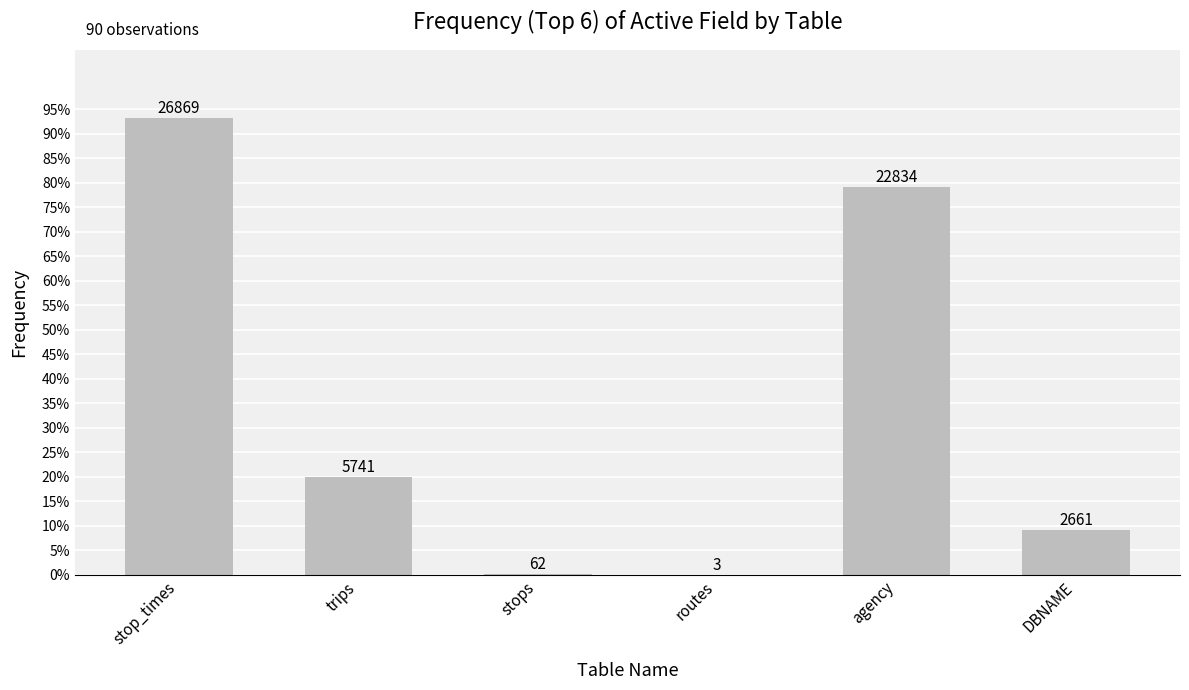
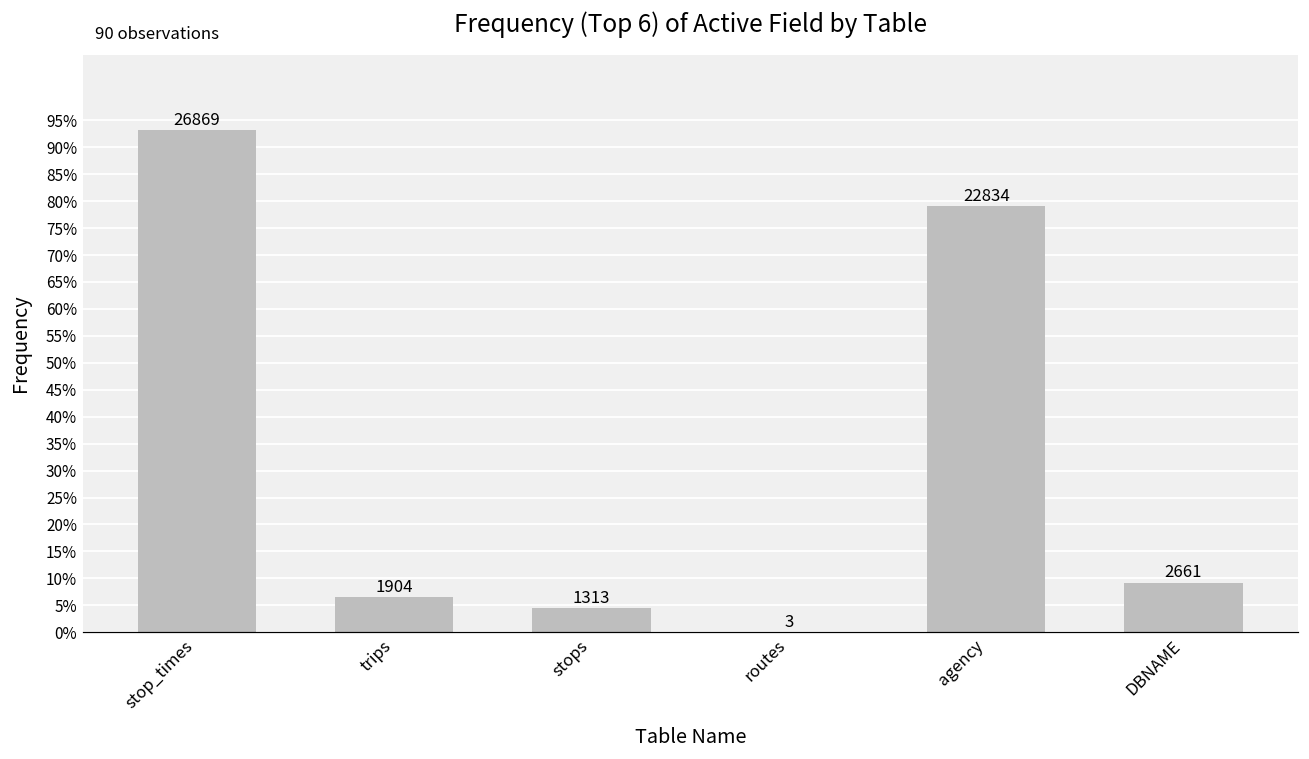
  {
    "stop_times": 26869,
-   "trips": 5741,
-   "stops": 62,
+   "trips": 1904,
+   "stops": 1313,
    "routes": 3,
    "agency": 22834,
    "DBNAME": 2661
  }
